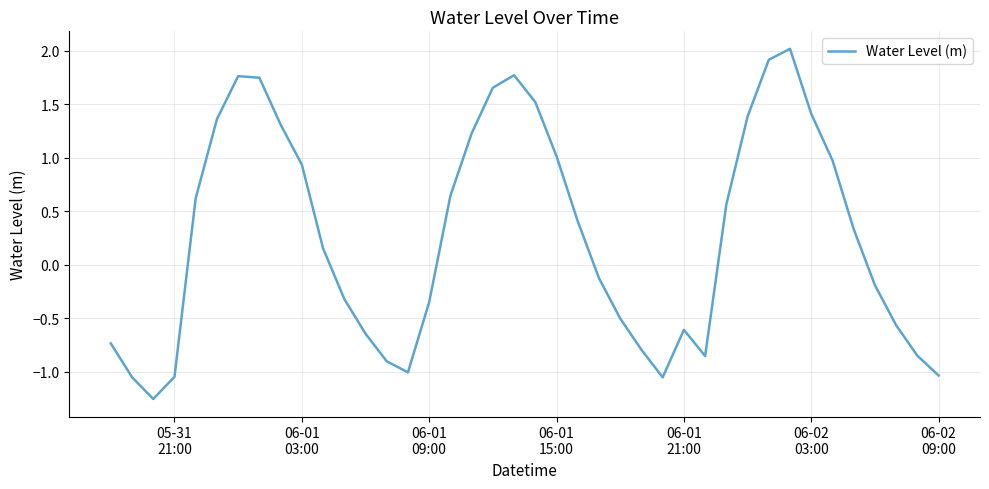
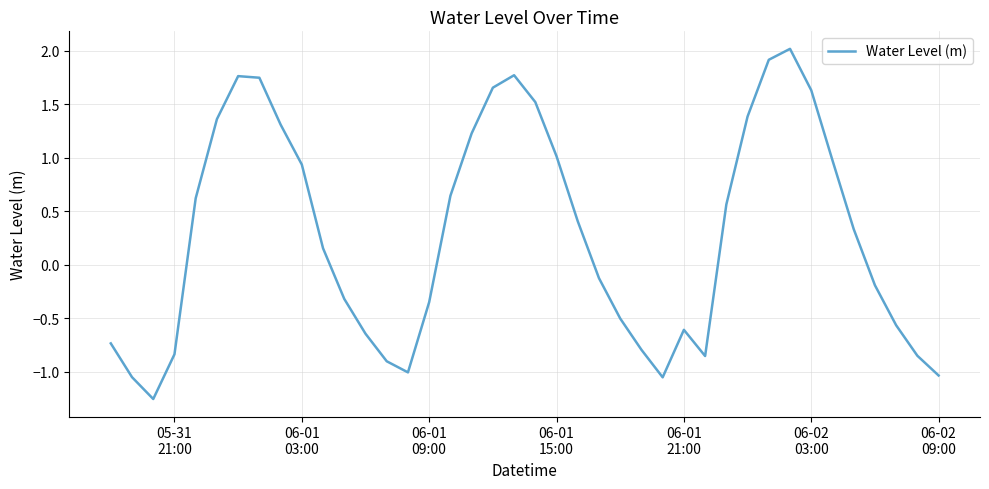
  {
-   "05-31 21:00": -1.05,
+   "05-31 21:00": -0.84,
    "06-01 03:00": 0.94,
    "06-01 09:00": -0.35,
    "06-01 15:00": 1.01,
    "06-01 21:00": -0.61,
-   "06-02 03:00": 1.41,
+   "06-02 03:00": 1.63,
    "06-02 09:00": -1.03
  }
